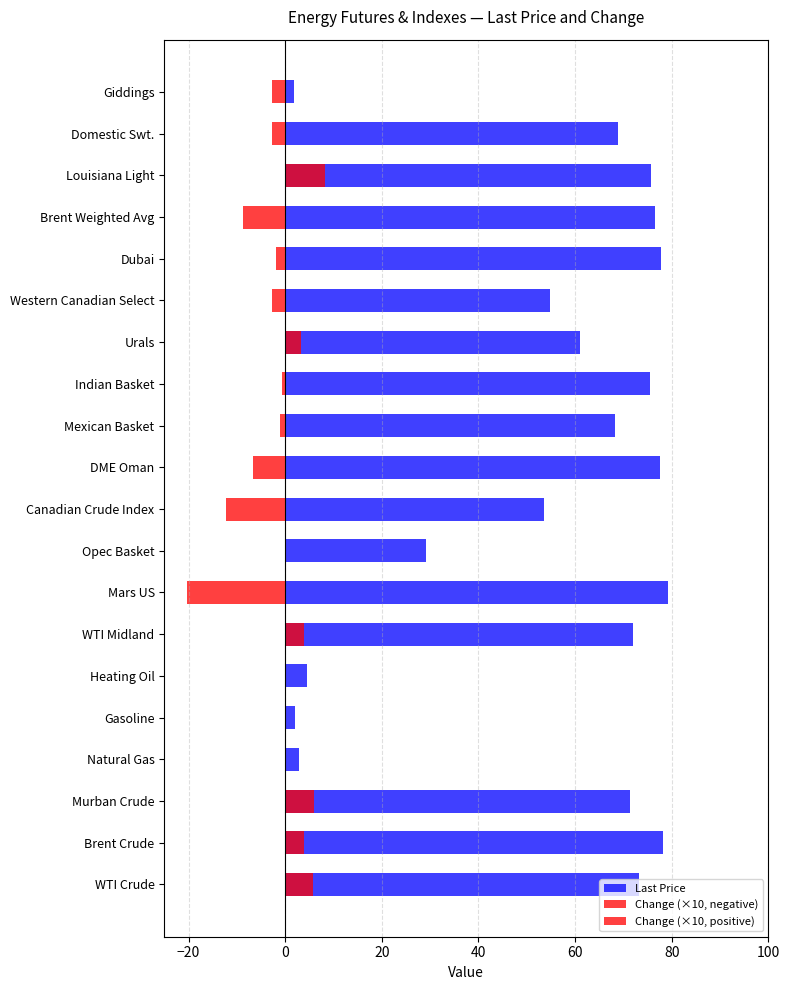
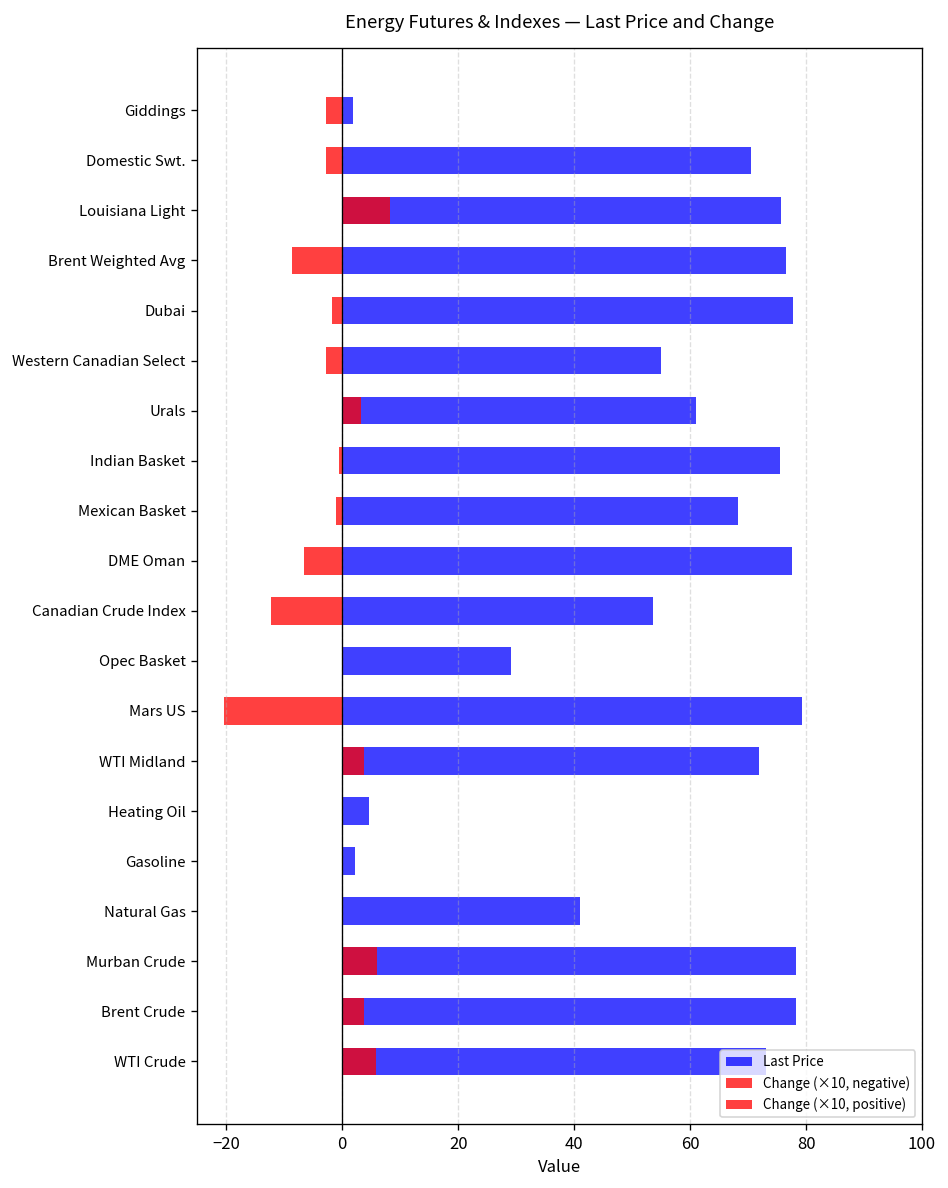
  {
    "Last Price": {
      "Giddings": 2,
-     "Domestic Swt.": 69,
+     "Domestic Swt.": 71,
      "Louisiana Light": 76,
      "Brent Weighted Avg": 77,
      "Dubai": 78,
      "Western Canadian Select": 55,
      "Urals": 61,
      "Indian Basket": 75,
      "Mexican Basket": 68,
      "DME Oman": 78,
      "Canadian Crude Index": 54,
      "Opec Basket": 29,
      "Mars US": 79,
      "WTI Midland": 72,
      "Heating Oil": 5,
      "Gasoline": 2,
-     "Natural Gas": 3,
-     "Murban Crude": 71,
+     "Natural Gas": 41,
+     "Murban Crude": 78,
      "Brent Crude": 78
    }
  }
